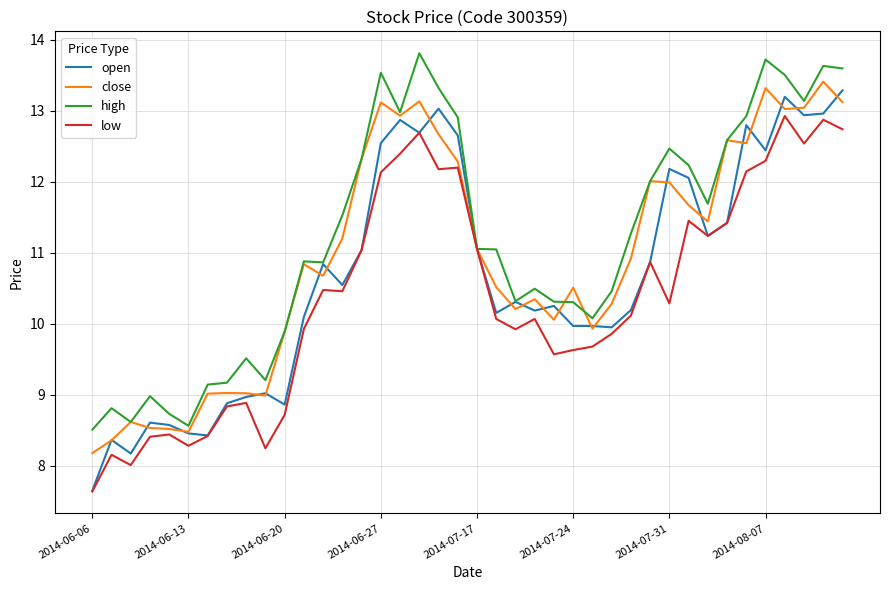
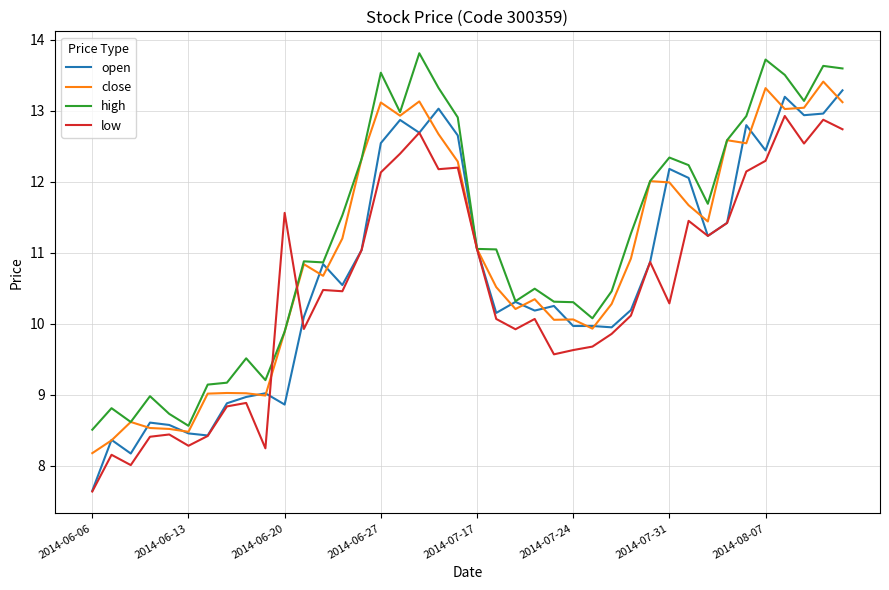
  {
    "open": {
      "2014-06-20": 8.9,
      "2014-06-27": 12.5,
      "2014-07-24": 10.0,
      "2014-07-31": 12.2,
      "2014-08-07": 12.4
    },
    "close": {
      "2014-06-06": 8.2,
      "2014-06-27": 13.1,
-     "2014-07-24": 10.5,
+     "2014-07-24": 10.1,
      "2014-07-31": 12.0,
      "2014-08-07": 13.3
    },
    "high": {
      "2014-06-06": 8.5,
      "2014-06-13": 8.6,
      "2014-06-27": 13.5,
      "2014-07-24": 10.3,
-     "2014-07-31": 12.5,
+     "2014-07-31": 12.3,
      "2014-08-07": 13.7
    },
    "low": {
      "2014-06-13": 8.3,
-     "2014-06-20": 8.7,
+     "2014-06-20": 11.6,
      "2014-06-27": 12.1,
      "2014-07-24": 9.6,
      "2014-07-31": 10.3,
      "2014-08-07": 12.3
    }
  }
